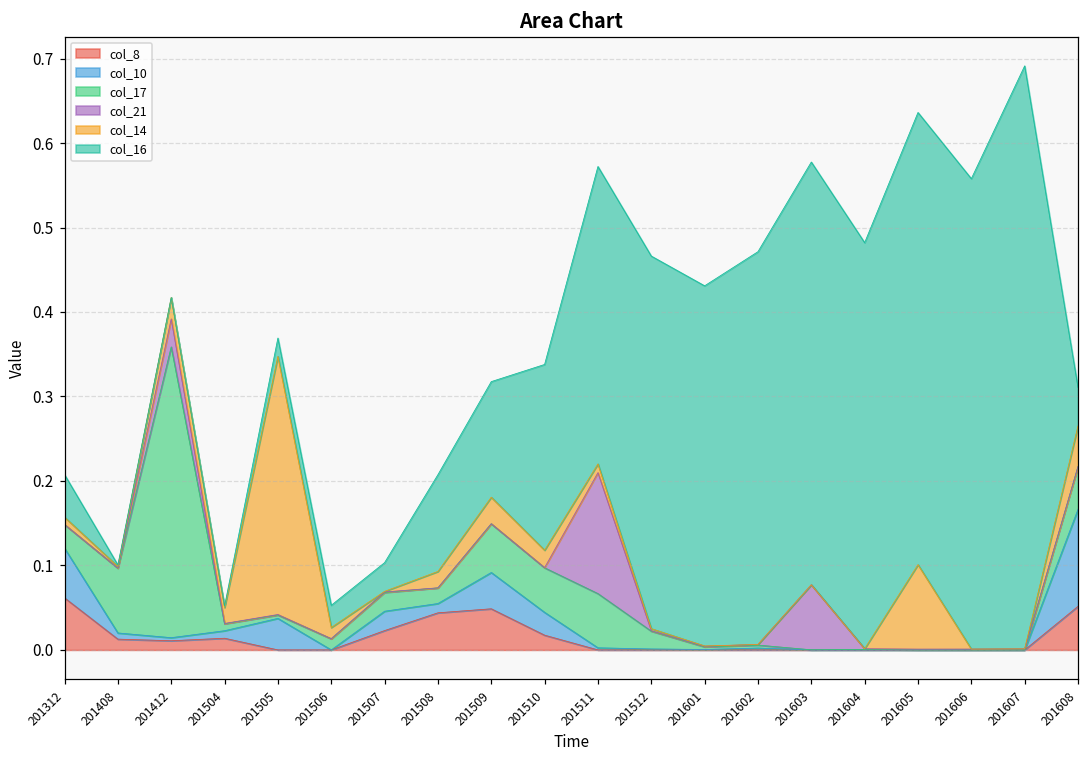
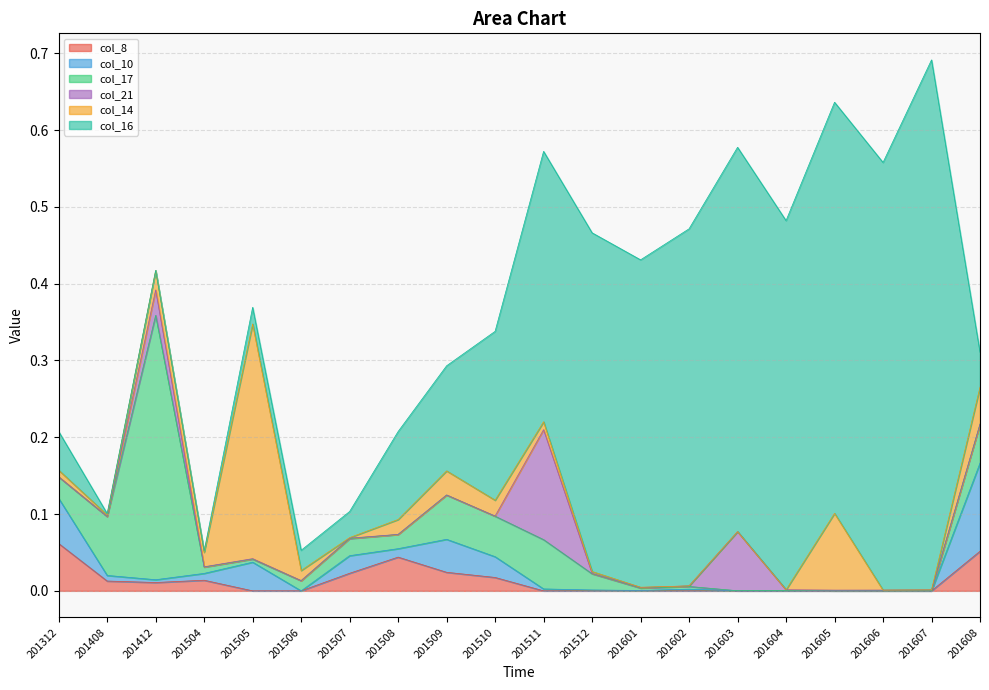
  {
    "col_8": {
      "201312": 0.06,
      "201408": 0.01,
      "201412": 0.01,
      "201504": 0.01,
      "201505": 0.00,
      "201507": 0.02,
      "201508": 0.04,
-     "201509": 0.05,
+     "201509": 0.02,
      "201510": 0.02,
      "201608": 0.05
    },
    "col_10": {
      "201312": 0.06,
      "201408": 0.01,
      "201412": 0.00,
      "201504": 0.01,
      "201505": 0.04,
      "201507": 0.02,
      "201508": 0.01,
      "201509": 0.04,
      "201510": 0.03,
      "201608": 0.11
    },
    "col_21": {
      "201412": 0.03,
      "201511": 0.14
    },
    "col_14": {
      "201312": 0.01,
      "201505": 0.31,
      "201506": 0.01,
      "201508": 0.02,
      "201509": 0.03,
      "201510": 0.02,
      "201511": 0.01,
      "201605": 0.10,
      "201608": 0.05
    }
  }
